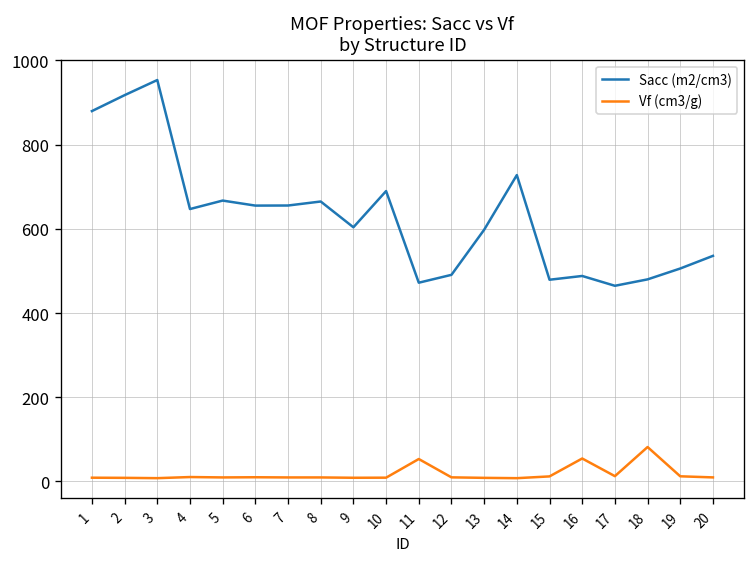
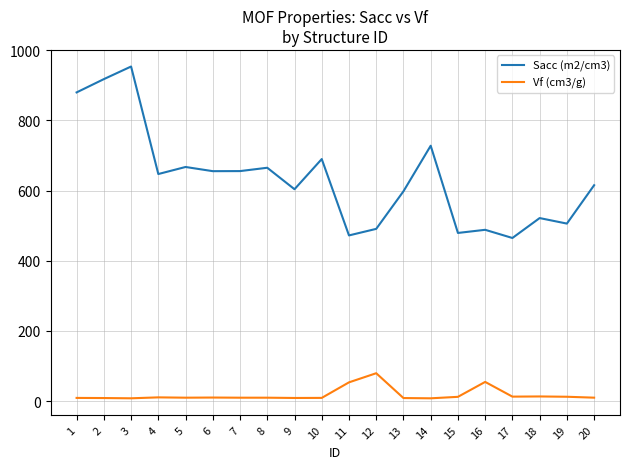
  {
    "Sacc (m2/cm3)": {
      "1": 880,
      "2": 920,
      "3": 950,
      "4": 650,
      "5": 670,
      "6": 660,
      "7": 660,
      "8": 660,
      "9": 600,
      "10": 690,
      "11": 470,
      "12": 490,
      "13": 600,
      "14": 730,
      "15": 480,
      "16": 490,
      "17": 460,
-     "18": 480,
+     "18": 520,
      "19": 510,
-     "20": 540
+     "20": 620
    },
    "Vf (cm3/g)": {
      "1": 10,
      "2": 10,
      "3": 10,
      "4": 10,
      "5": 10,
      "6": 10,
      "7": 10,
      "8": 10,
      "9": 10,
      "10": 10,
      "11": 50,
-     "12": 10,
+     "12": 80,
      "13": 10,
      "14": 10,
      "15": 10,
      "16": 50,
      "17": 10,
-     "18": 80,
+     "18": 10,
      "19": 10,
      "20": 10
    }
  }
